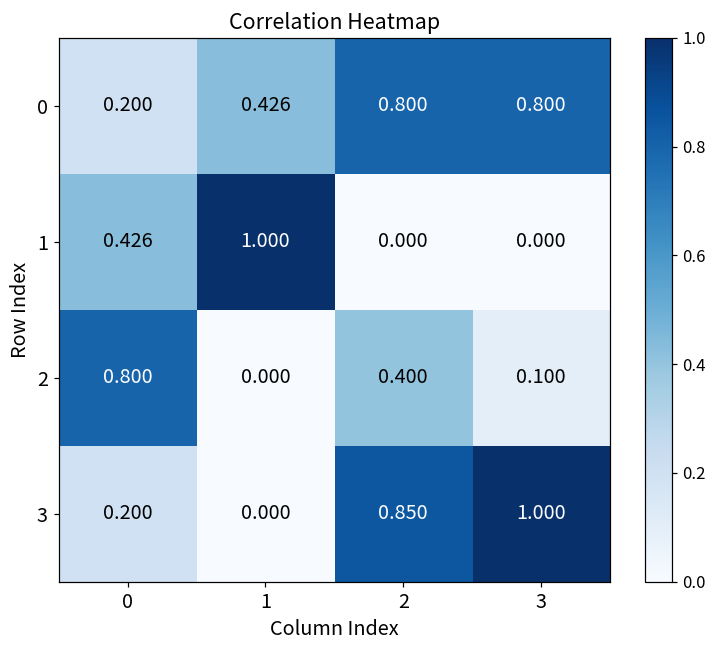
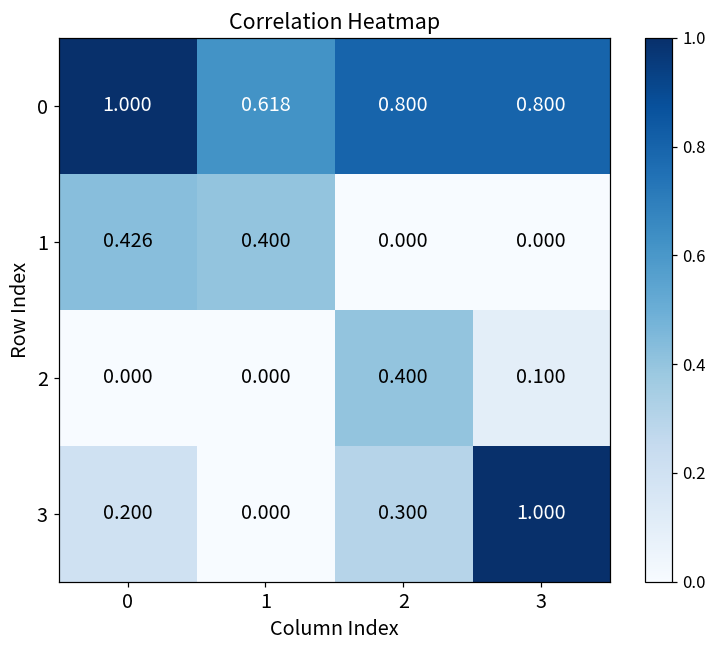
  {
    "0": {
-     "0": 0.200,
-     "1": 0.426,
+     "0": 1.000,
+     "1": 0.618,
      "2": 0.800,
      "3": 0.800
    },
    "1": {
      "0": 0.426,
-     "1": 1.000,
+     "1": 0.400,
      "2": 0.000,
      "3": 0.000
    },
    "2": {
-     "0": 0.800,
+     "0": 0.000,
      "1": 0.000,
      "2": 0.400,
      "3": 0.100
    },
    "3": {
      "0": 0.200,
      "1": 0.000,
-     "2": 0.850,
+     "2": 0.300,
      "3": 1.000
    }
  }
